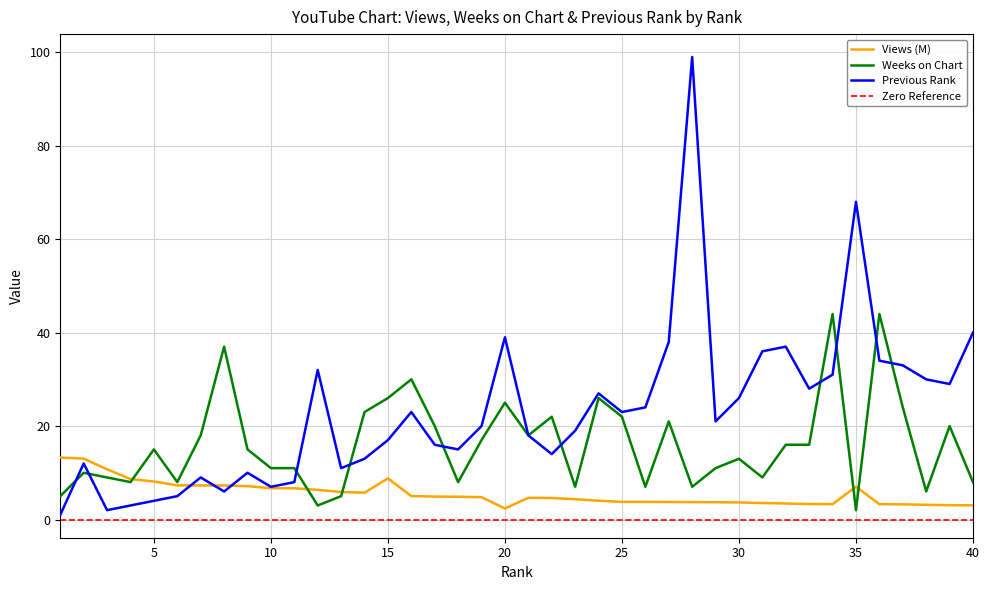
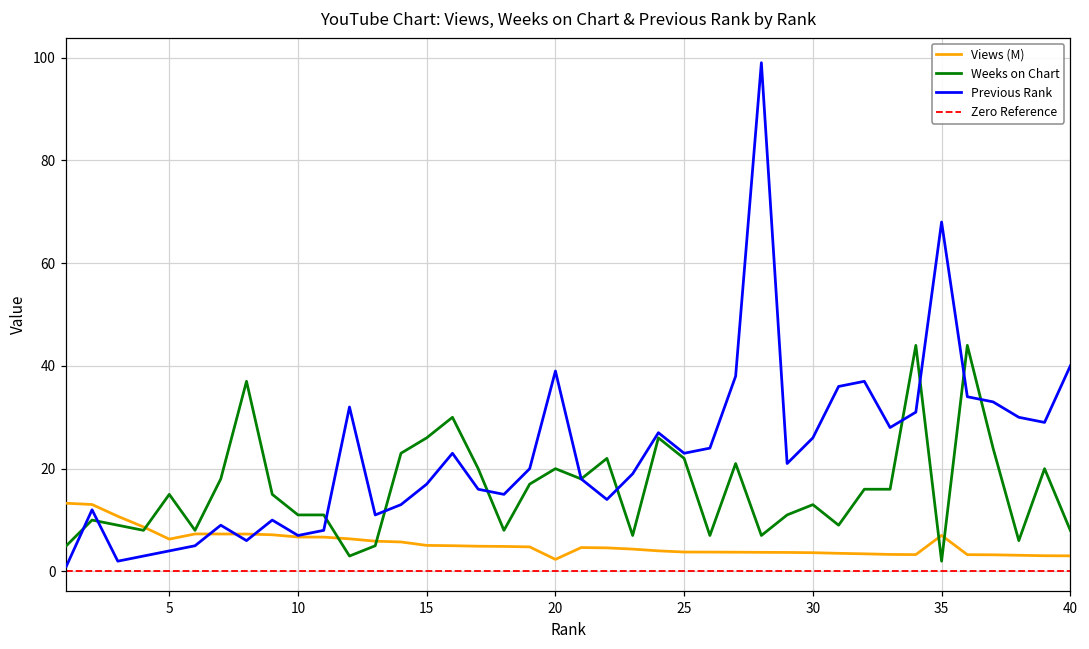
  {
    "Views (M)": {
-     "5": 8,
-     "15": 9,
+     "5": 6,
+     "15": 5,
      "20": 2,
      "25": 4,
      "30": 4,
      "35": 7,
      "40": 3
    },
    "Weeks on Chart": {
      "5": 15,
      "10": 11,
      "15": 26,
-     "20": 25,
+     "20": 20,
      "25": 22,
      "30": 13,
      "35": 2,
      "40": 8
    },
    "Previous Rank": {
      "5": 4,
      "15": 17,
      "20": 39,
      "25": 23,
      "30": 26,
      "35": 68,
      "40": 40
    }
  }
